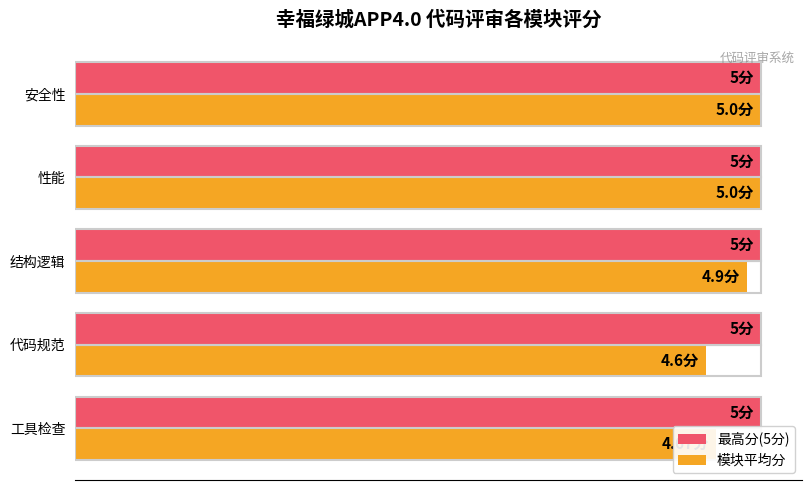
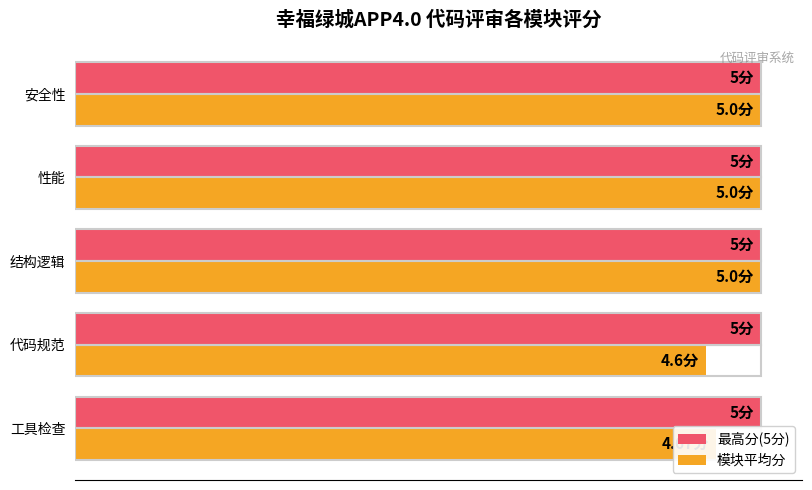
  {
    "最高分(5分)": {
      "安全性": "5分",
      "性能": "5分",
      "结构逻辑": "5分",
      "代码规范": "5分",
      "工具检查": "5分"
    },
    "模块平均分": {
      "安全性": "5.0分",
      "性能": "5.0分",
-     "结构逻辑": "4.9分",
+     "结构逻辑": "5.0分",
      "代码规范": "4.6分"
    }
  }
